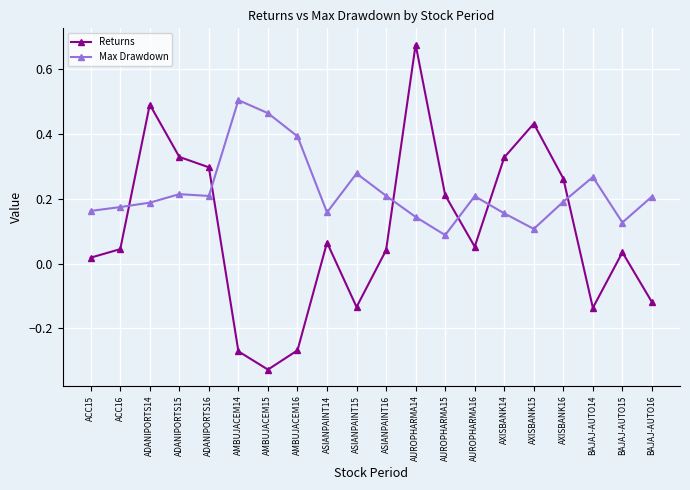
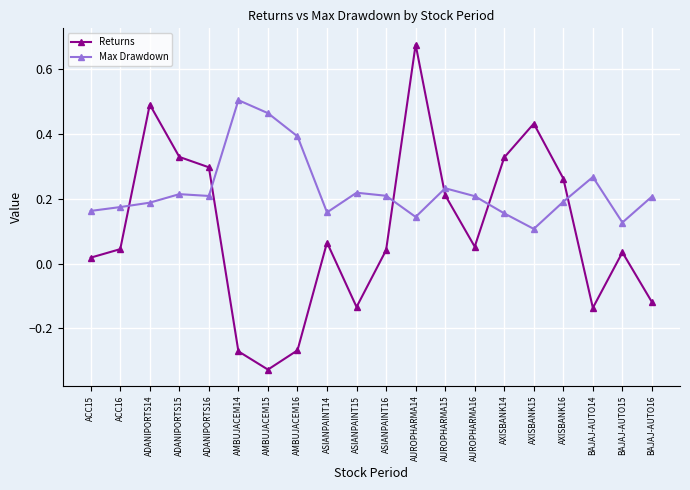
  {
    "Returns": {
      "ACC15": 0.02,
      "ACC16": 0.04,
      "ADANIPORTS14": 0.49,
      "ADANIPORTS15": 0.33,
      "ADANIPORTS16": 0.30,
      "AMBUJACEM14": -0.27,
      "AMBUJACEM15": -0.33,
      "AMBUJACEM16": -0.27,
      "ASIANPAINT14": 0.07,
      "ASIANPAINT15": -0.13,
      "ASIANPAINT16": 0.04,
      "AUROPHARMA14": 0.68,
      "AUROPHARMA15": 0.21,
      "AUROPHARMA16": 0.05,
      "AXISBANK14": 0.33,
      "AXISBANK15": 0.43,
      "AXISBANK16": 0.26,
      "BAJAJ-AUTO14": -0.14,
      "BAJAJ-AUTO15": 0.03,
      "BAJAJ-AUTO16": -0.12
    },
    "Max Drawdown": {
      "ACC15": 0.16,
      "ACC16": 0.17,
      "ADANIPORTS14": 0.19,
      "ADANIPORTS15": 0.21,
      "ADANIPORTS16": 0.21,
      "AMBUJACEM14": 0.50,
      "AMBUJACEM15": 0.46,
      "AMBUJACEM16": 0.39,
      "ASIANPAINT14": 0.16,
-     "ASIANPAINT15": 0.28,
+     "ASIANPAINT15": 0.22,
      "ASIANPAINT16": 0.21,
      "AUROPHARMA14": 0.14,
-     "AUROPHARMA15": 0.09,
+     "AUROPHARMA15": 0.23,
      "AUROPHARMA16": 0.21,
      "AXISBANK14": 0.16,
      "AXISBANK15": 0.11,
      "AXISBANK16": 0.19,
      "BAJAJ-AUTO14": 0.27,
      "BAJAJ-AUTO15": 0.13,
      "BAJAJ-AUTO16": 0.21
    }
  }
